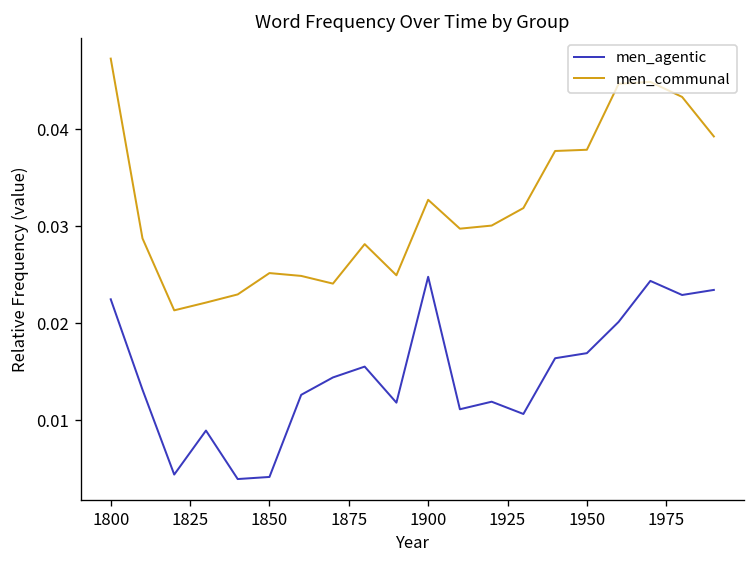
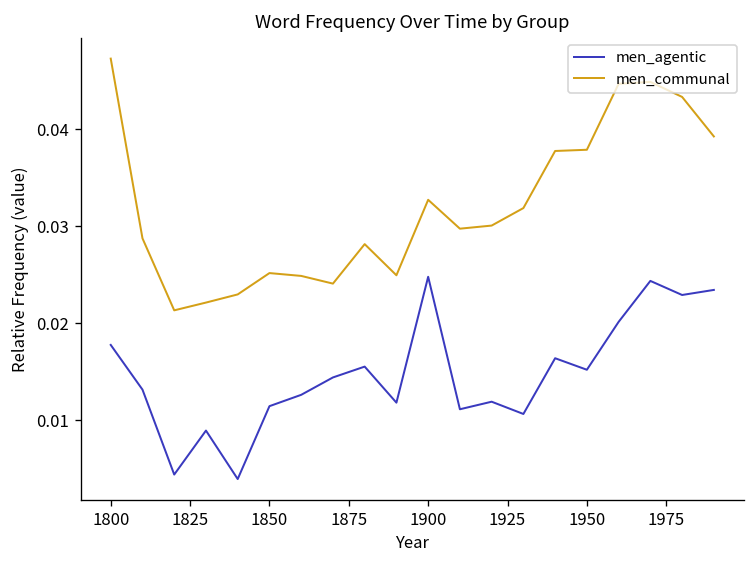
  {
    "men_agentic": {
-     "1800": 0.022,
-     "1850": 0.004,
+     "1800": 0.018,
+     "1850": 0.011,
      "1900": 0.025,
-     "1950": 0.017
+     "1950": 0.015
    },
    "men_communal": {
      "1800": 0.047,
      "1850": 0.025,
      "1900": 0.033,
      "1950": 0.038
    }
  }
